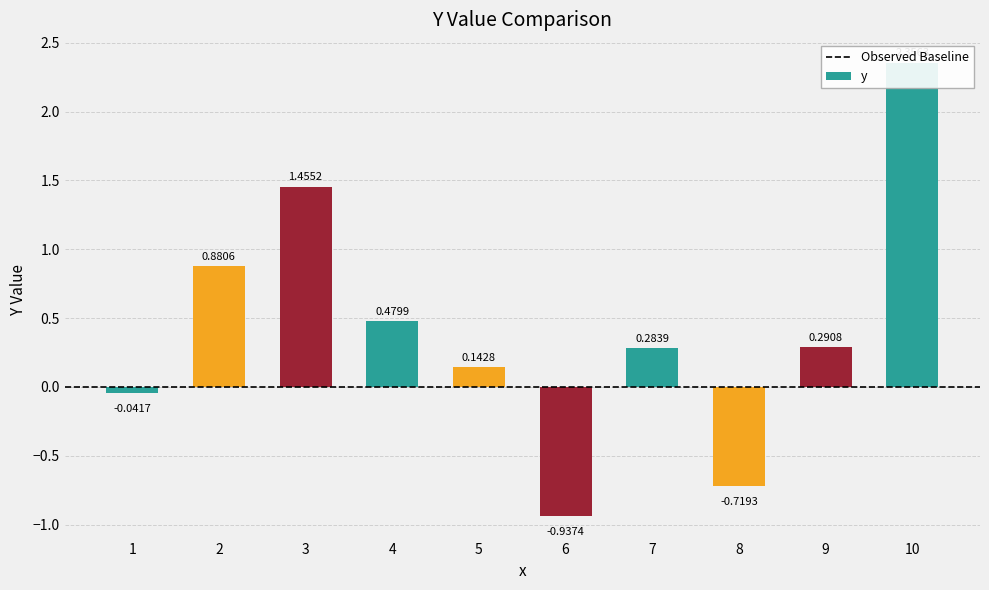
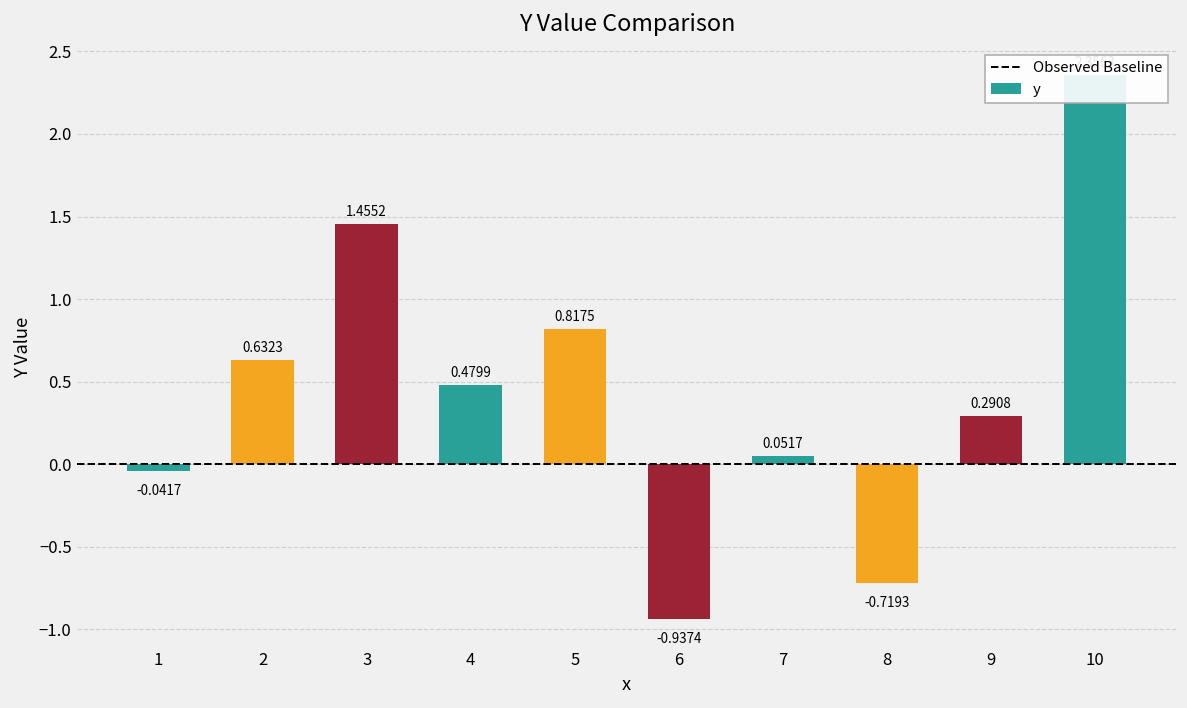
  {
    "1": -0.0417,
-   "2": 0.8806,
+   "2": 0.6323,
    "3": 1.4552,
    "4": 0.4799,
-   "5": 0.1428,
+   "5": 0.8175,
    "6": -0.9374,
-   "7": 0.2839,
+   "7": 0.0517,
    "8": -0.7193,
    "9": 0.2908
  }
